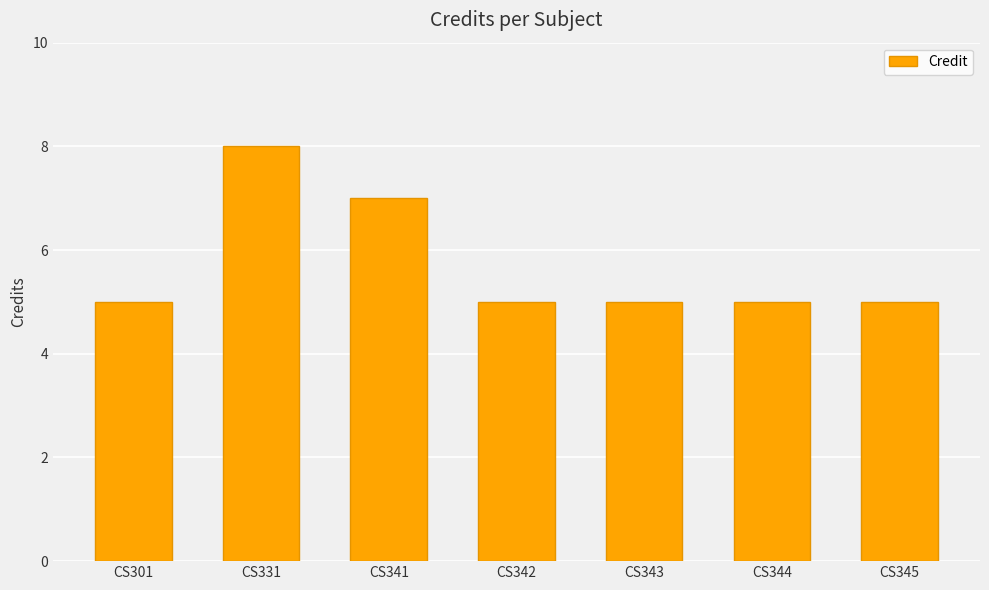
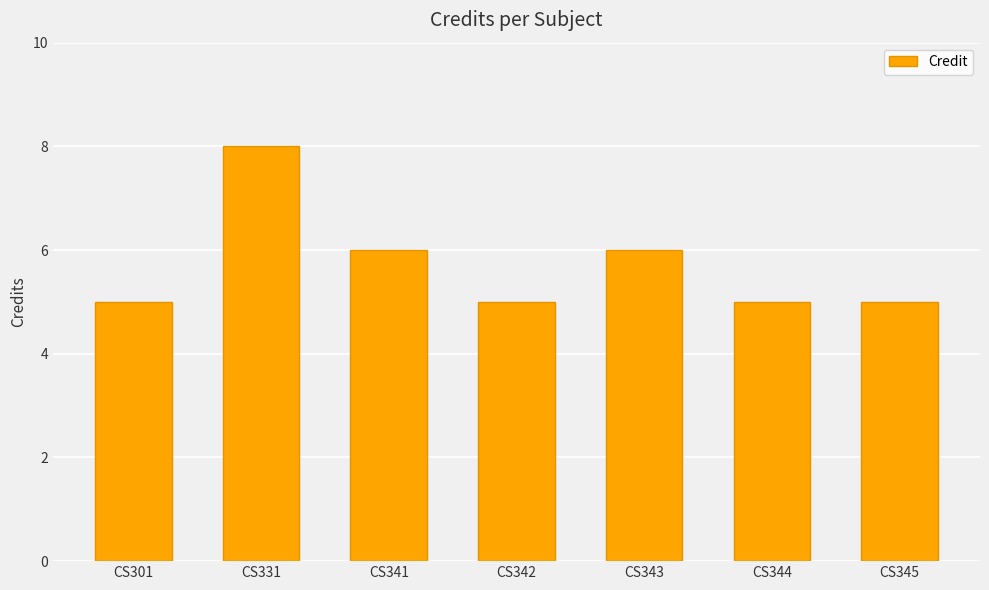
  {
    "CS301": 5,
    "CS331": 8,
-   "CS341": 7,
+   "CS341": 6,
    "CS342": 5,
-   "CS343": 5,
+   "CS343": 6,
    "CS344": 5,
    "CS345": 5
  }
